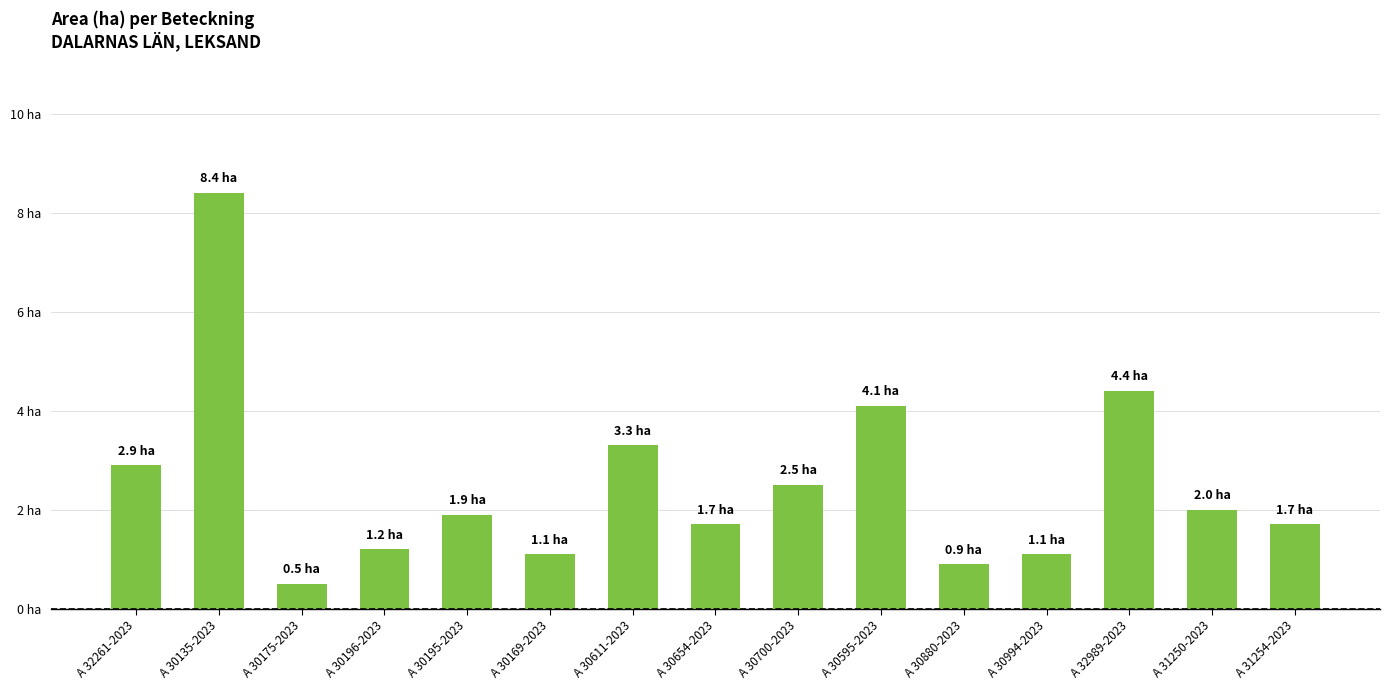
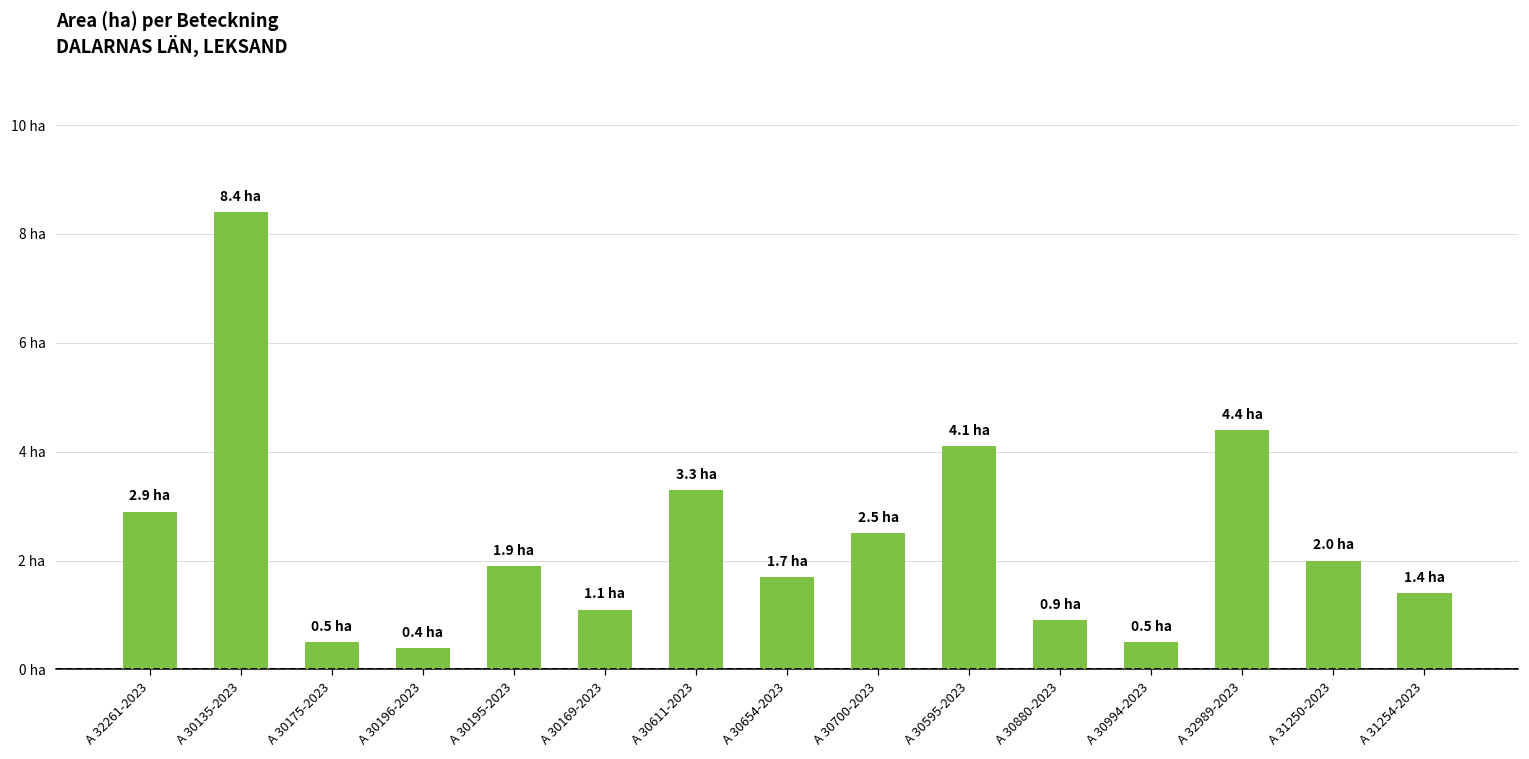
  {
    "A 32261-2023": 2.9,
    "A 30135-2023": 8.4,
    "A 30175-2023": 0.5,
-   "A 30196-2023": 1.2,
+   "A 30196-2023": 0.4,
    "A 30195-2023": 1.9,
    "A 30169-2023": 1.1,
    "A 30611-2023": 3.3,
    "A 30654-2023": 1.7,
    "A 30700-2023": 2.5,
    "A 30595-2023": 4.1,
    "A 30880-2023": 0.9,
-   "A 30994-2023": 1.1,
+   "A 30994-2023": 0.5,
    "A 32989-2023": 4.4,
    "A 31250-2023": 2.0,
-   "A 31254-2023": 1.7
+   "A 31254-2023": 1.4
  }
